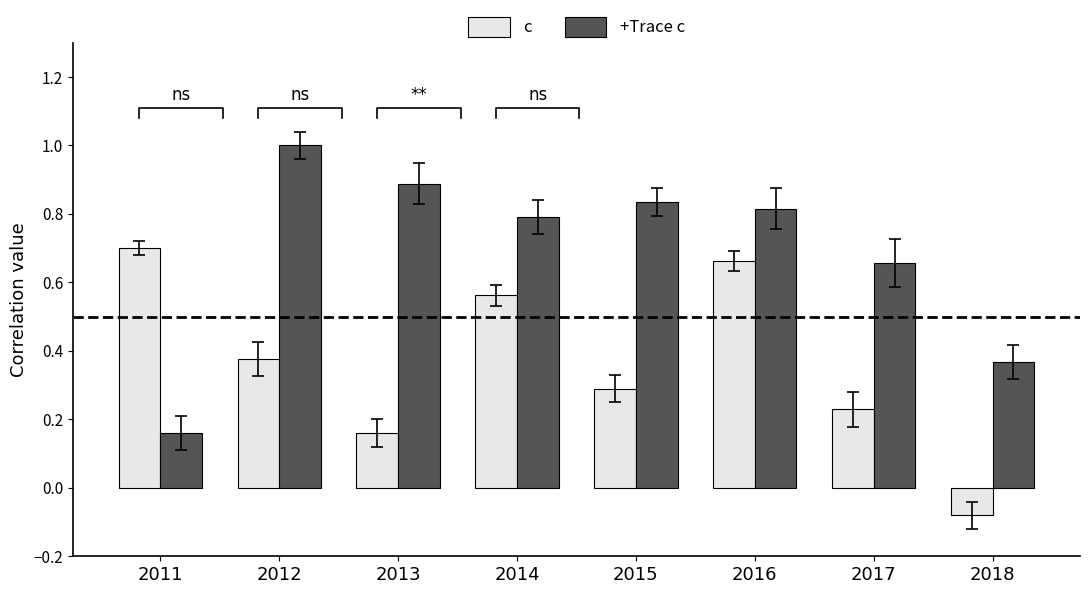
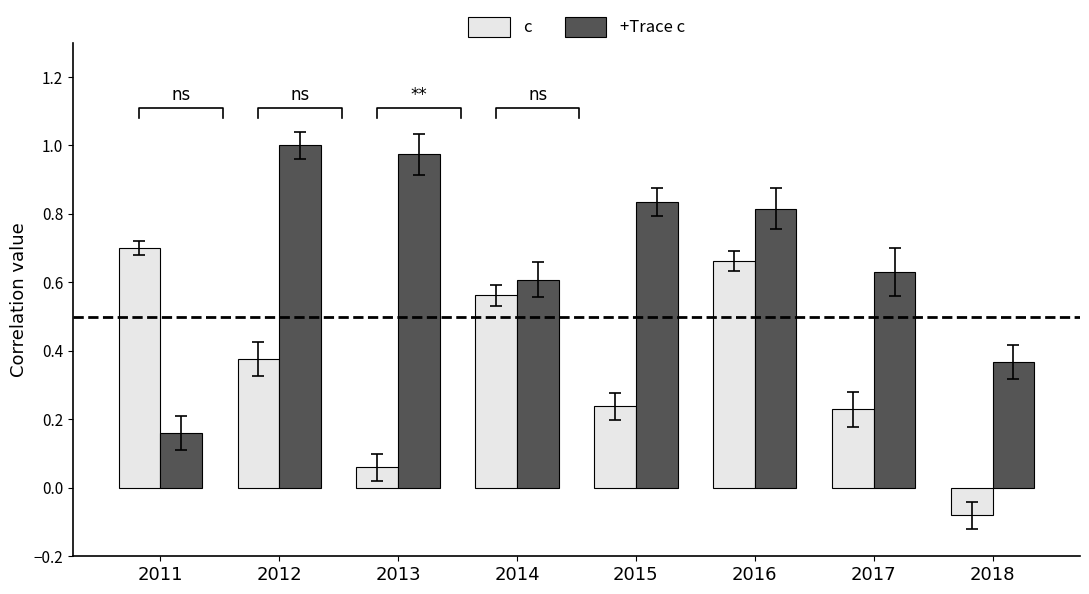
  {
    "c": {
      "2011": 0.70,
      "2012": 0.38,
-     "2013": 0.16,
+     "2013": 0.06,
      "2014": 0.56,
-     "2015": 0.29,
+     "2015": 0.24,
      "2016": 0.66,
      "2017": 0.23,
      "2018": -0.08
    },
    "+Trace c": {
      "2011": 0.16,
      "2012": 1.00,
-     "2013": 0.89,
-     "2014": 0.79,
+     "2013": 0.97,
+     "2014": 0.61,
      "2015": 0.83,
      "2016": 0.82,
-     "2017": 0.66,
+     "2017": 0.63,
      "2018": 0.37
    }
  }
